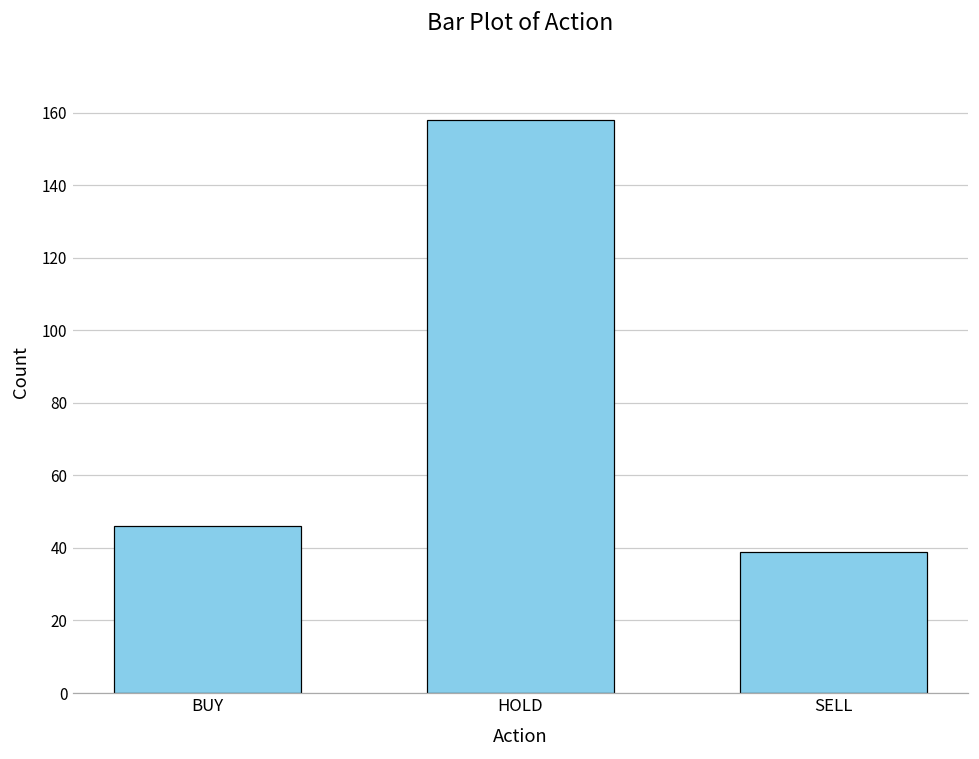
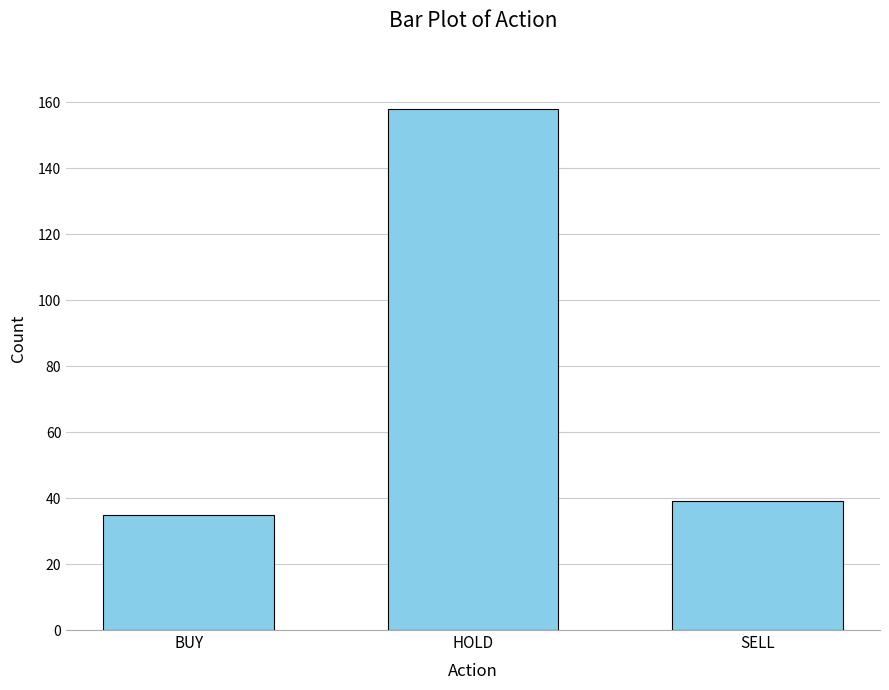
  {
-   "BUY": 46,
+   "BUY": 35,
    "HOLD": 158,
    "SELL": 39
  }
